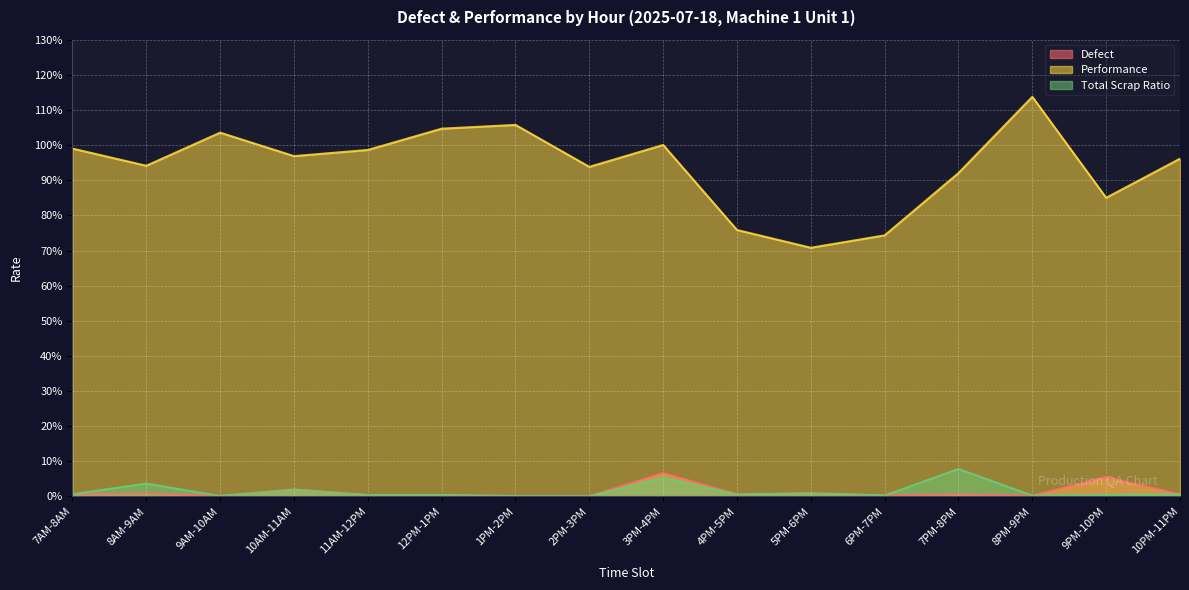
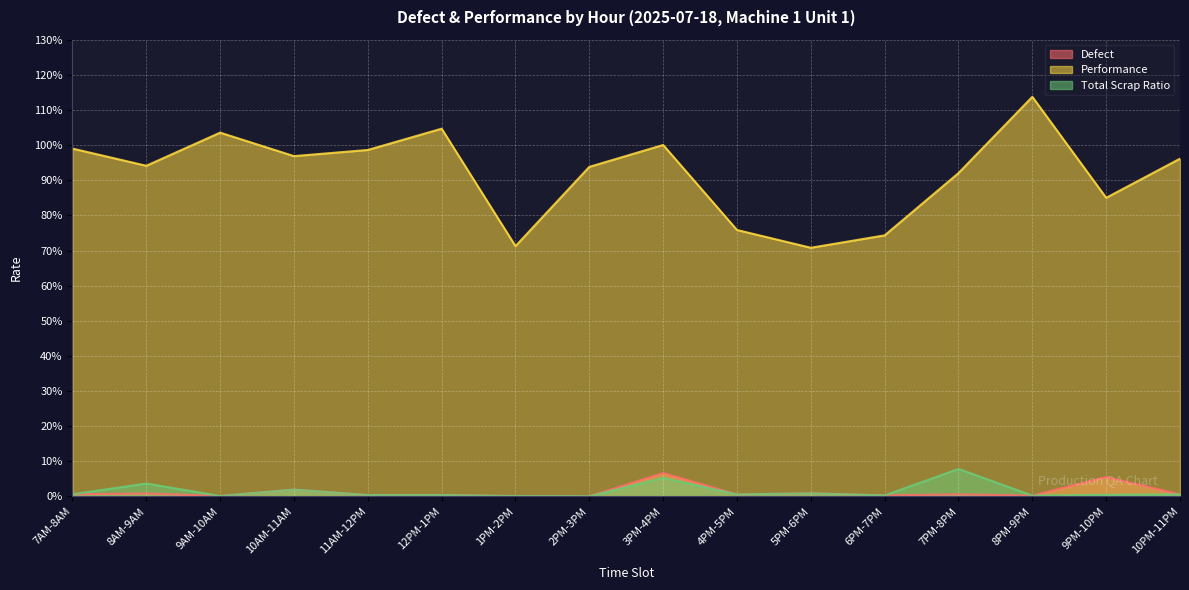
  {
    "Defect": {
      "8AM-9AM": "1%",
      "3PM-4PM": "7%",
      "7PM-8PM": "1%",
      "9PM-10PM": "6%"
    },
    "Performance": {
      "7AM-8AM": "99%",
      "8AM-9AM": "94%",
      "9AM-10AM": "104%",
      "10AM-11AM": "97%",
      "11AM-12PM": "99%",
      "12PM-1PM": "105%",
-     "1PM-2PM": "106%",
+     "1PM-2PM": "71%",
      "2PM-3PM": "94%",
      "3PM-4PM": "100%",
      "4PM-5PM": "76%",
      "5PM-6PM": "71%",
      "6PM-7PM": "74%",
      "7PM-8PM": "92%",
      "8PM-9PM": "114%",
      "9PM-10PM": "85%",
      "10PM-11PM": "96%"
    },
    "Total Scrap Ratio": {
      "8AM-9AM": "4%",
      "3PM-4PM": "5%",
      "7PM-8PM": "8%",
      "9PM-10PM": "0%"
    }
  }
